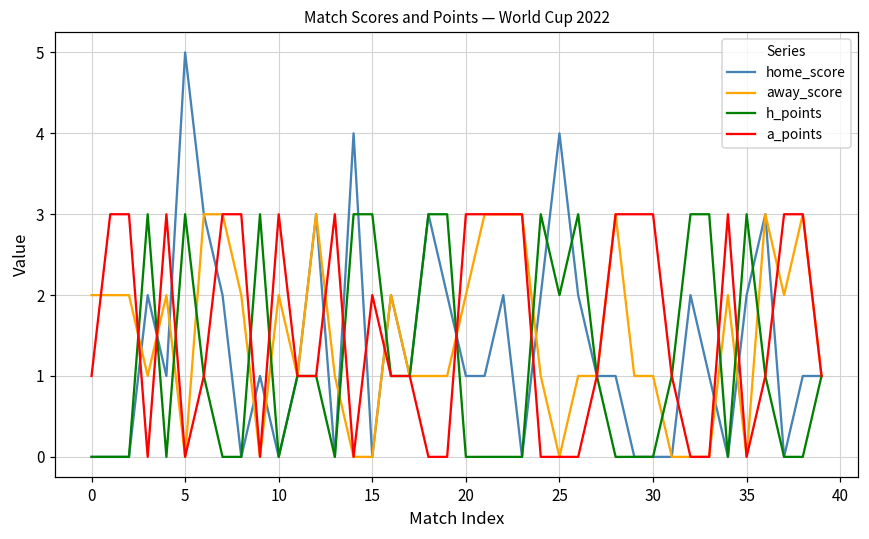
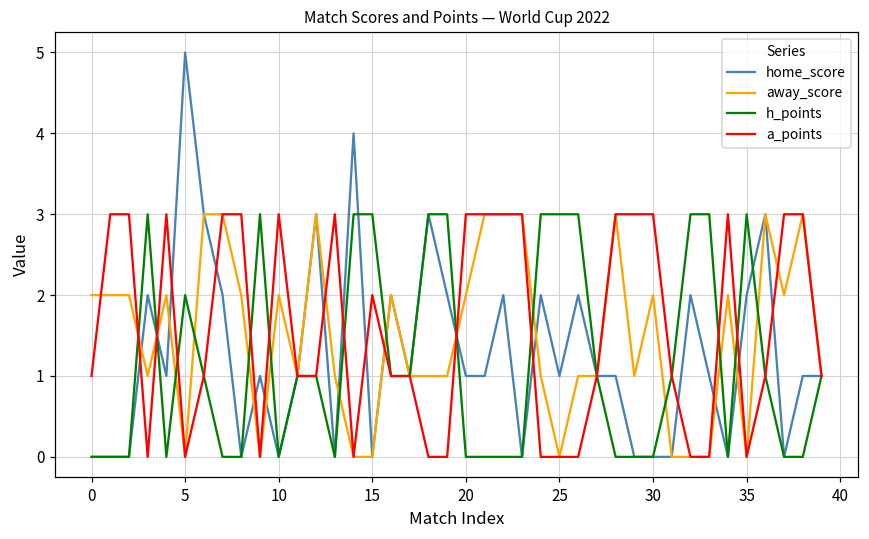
  {
    "home_score": {
      "5": 5,
      "20": 1,
-     "25": 4,
+     "25": 1,
      "35": 2
    },
    "away_score": {
      "0": 2,
      "10": 2,
      "20": 2,
-     "30": 1
+     "30": 2
    },
    "h_points": {
-     "5": 3,
+     "5": 2,
      "15": 3,
      "20": 0,
-     "25": 2,
+     "25": 3,
      "35": 3
    },
    "a_points": {
      "0": 1,
      "10": 3,
      "15": 2,
      "20": 3,
      "30": 3
    }
  }
